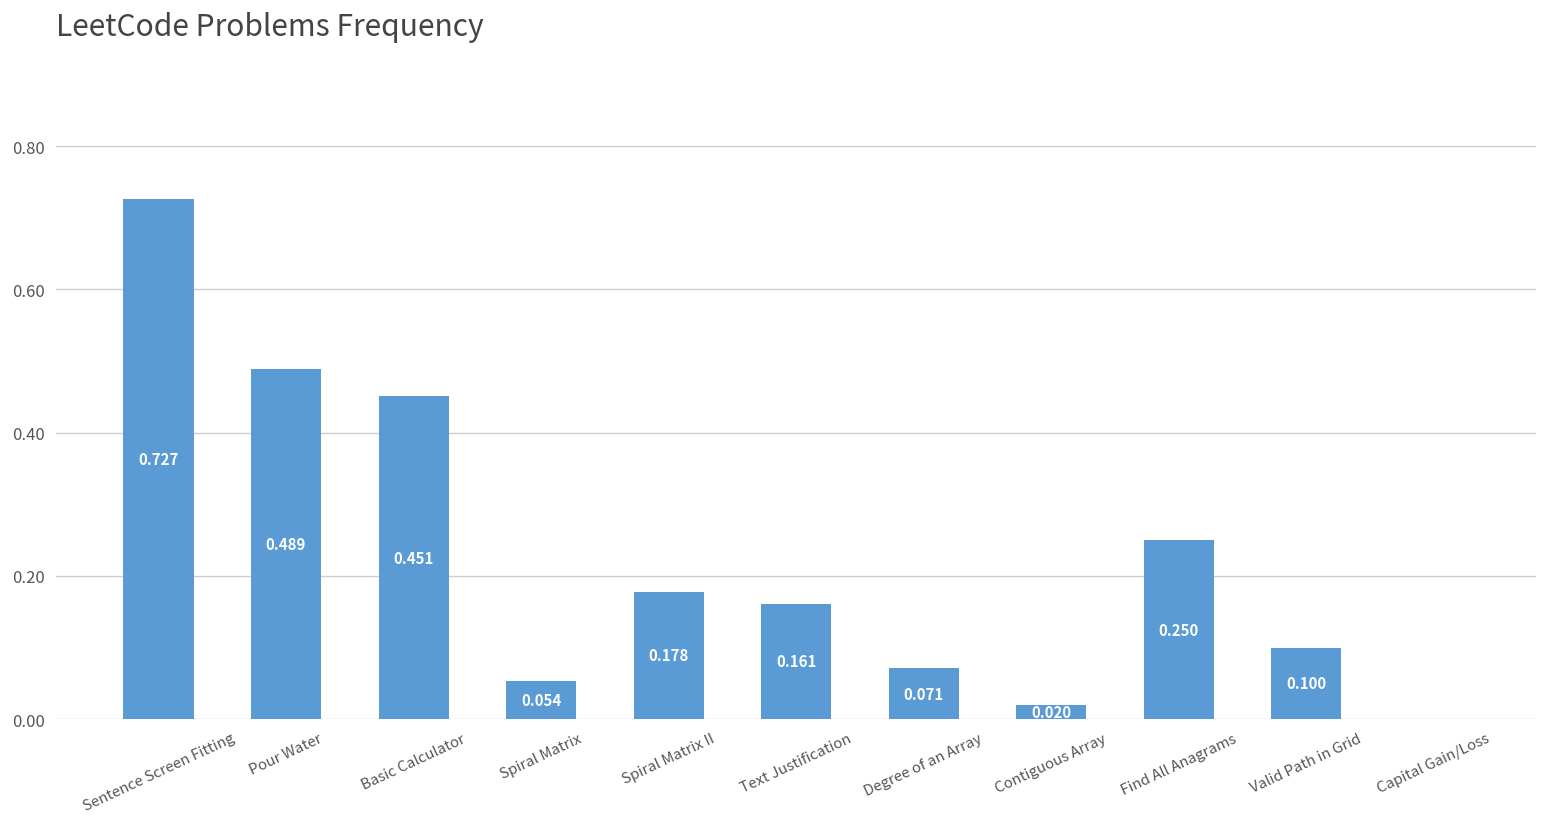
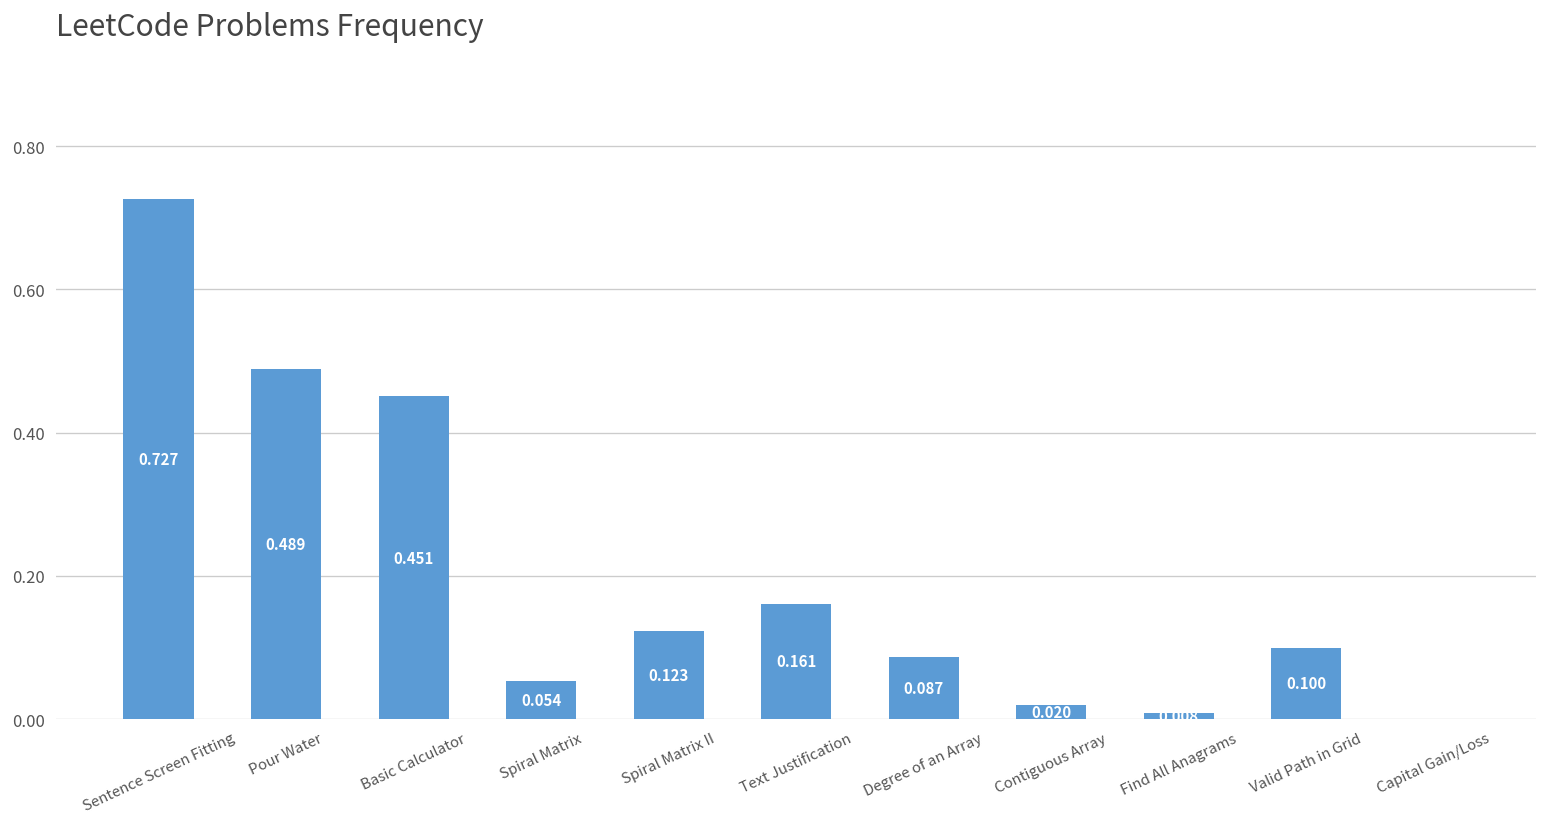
  {
    "Sentence Screen Fitting": 0.727,
    "Pour Water": 0.489,
    "Basic Calculator": 0.451,
    "Spiral Matrix": 0.054,
-   "Spiral Matrix II": 0.178,
+   "Spiral Matrix II": 0.123,
    "Text Justification": 0.161,
-   "Degree of an Array": 0.071,
+   "Degree of an Array": 0.087,
    "Contiguous Array": 0.020,
-   "Find All Anagrams": 0.25,
+   "Find All Anagrams": 0.01,
    "Valid Path in Grid": 0.100
  }
